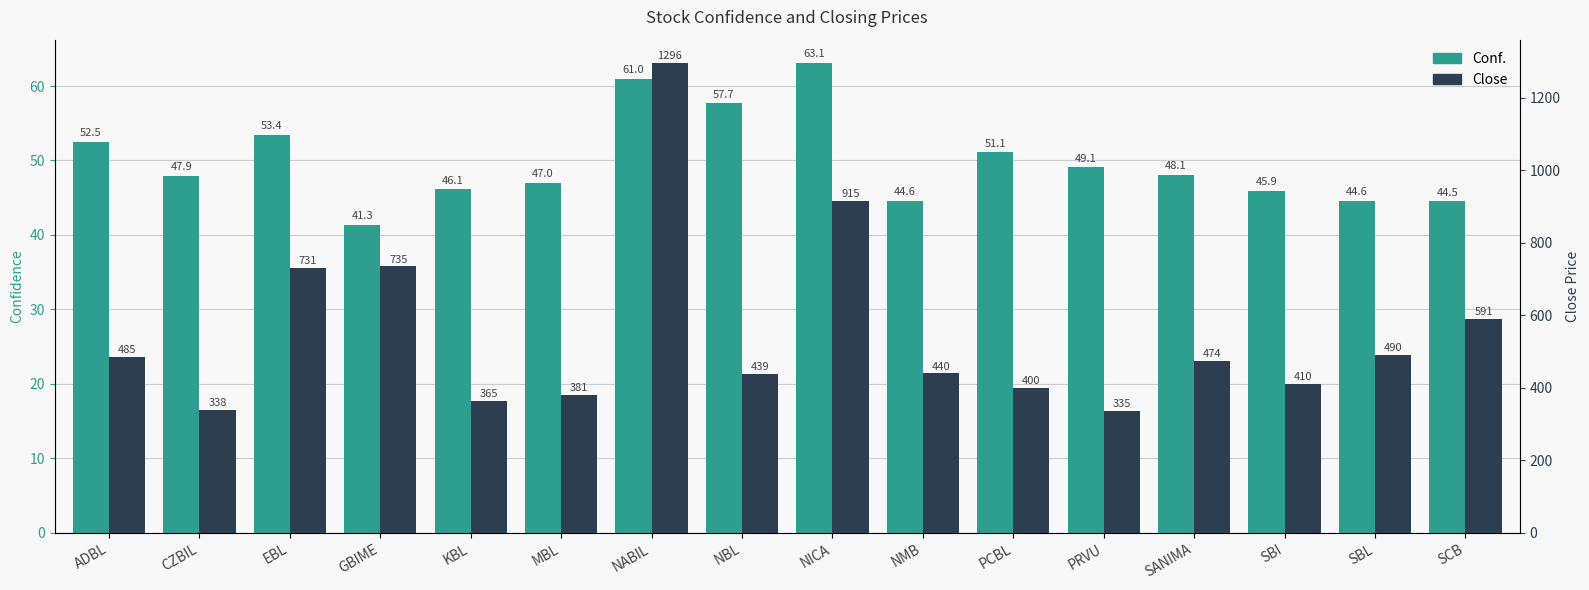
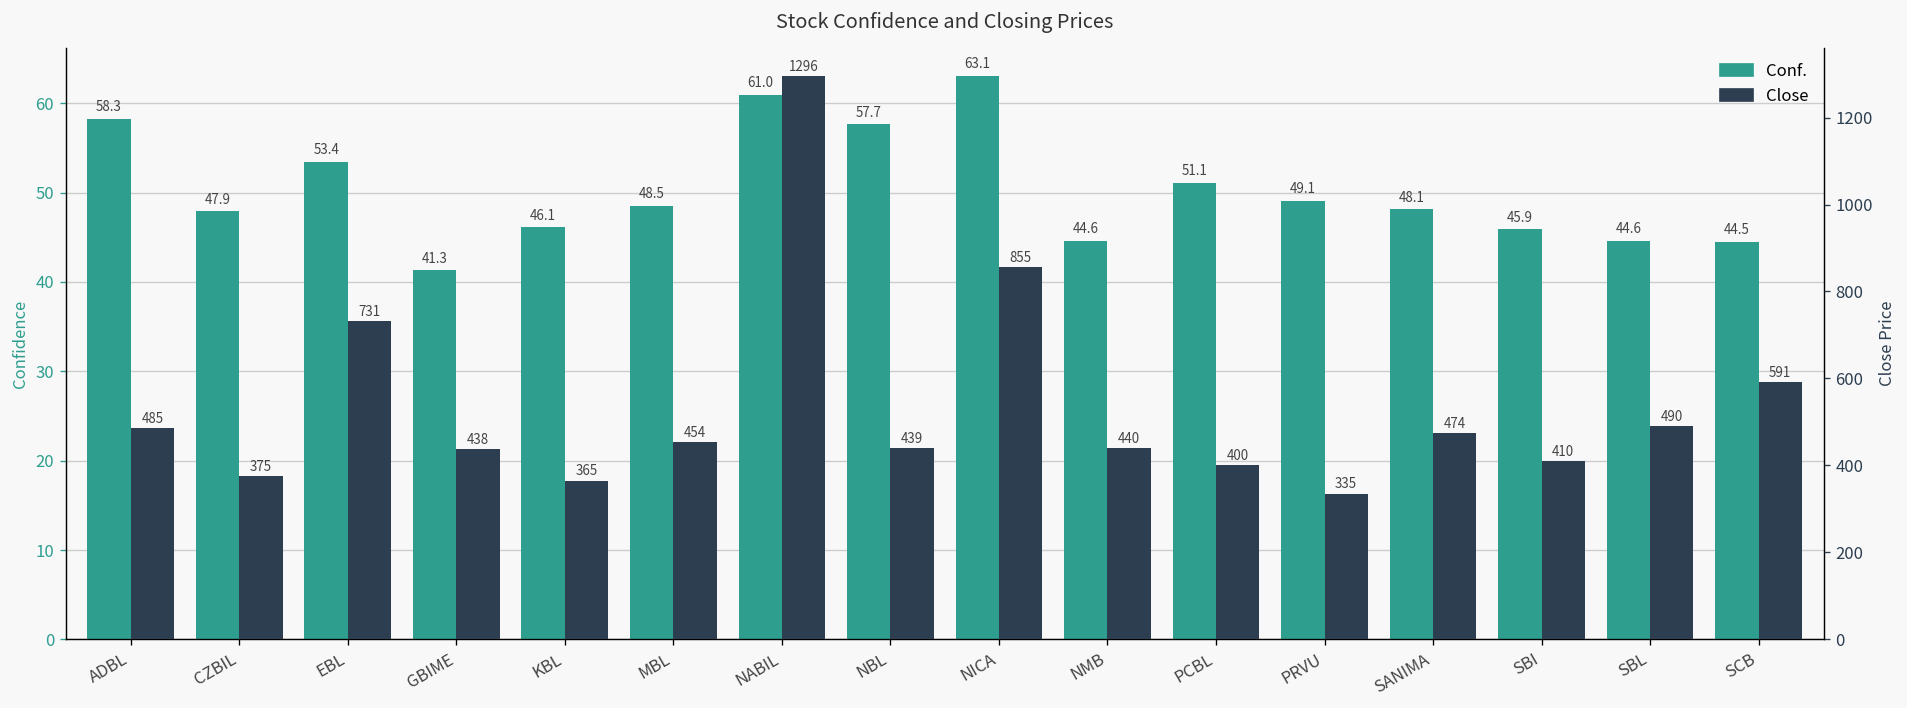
  {
    "Conf.": {
-     "ADBL": 52.5,
+     "ADBL": 58.3,
      "CZBIL": 47.9,
      "EBL": 53.4,
      "GBIME": 41.3,
      "KBL": 46.1,
-     "MBL": 47.0,
+     "MBL": 48.5,
      "NABIL": 61.0,
      "NBL": 57.7,
      "NICA": 63.1,
      "NMB": 44.6,
      "PCBL": 51.1,
      "PRVU": 49.1,
      "SANIMA": 48.1,
      "SBI": 45.9,
      "SBL": 44.6,
      "SCB": 44.5
    },
    "Close": {
      "ADBL": 485,
-     "CZBIL": 338,
+     "CZBIL": 375,
      "EBL": 731,
-     "GBIME": 735,
+     "GBIME": 438,
      "KBL": 365,
-     "MBL": 381,
+     "MBL": 454,
      "NABIL": 1296,
      "NBL": 439,
-     "NICA": 915,
+     "NICA": 855,
      "NMB": 440,
      "PRVU": 335,
      "SANIMA": 474,
      "SBI": 410,
      "SBL": 490,
      "SCB": 591
    }
  }
